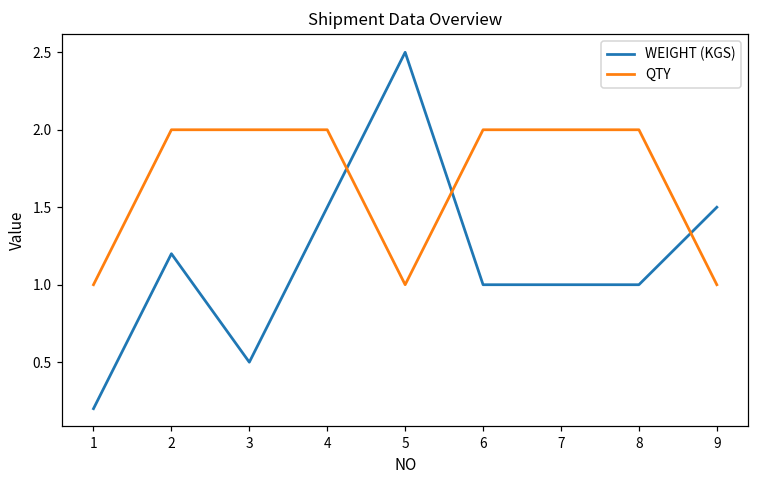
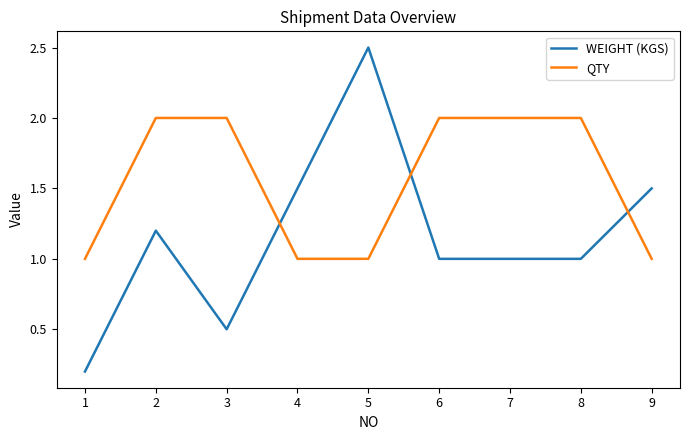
  {
    "WEIGHT (KGS)": {
      "1": 0.20,
      "2": 1.20,
      "3": 0.50,
      "4": 1.50,
      "5": 2.50,
      "6": 1,
      "7": 1,
      "8": 1,
      "9": 1.50
    },
    "QTY": {
      "1": 1,
      "2": 2,
      "3": 2,
-     "4": 2,
+     "4": 1,
      "5": 1,
      "6": 2,
      "7": 2,
      "8": 2,
      "9": 1
    }
  }
